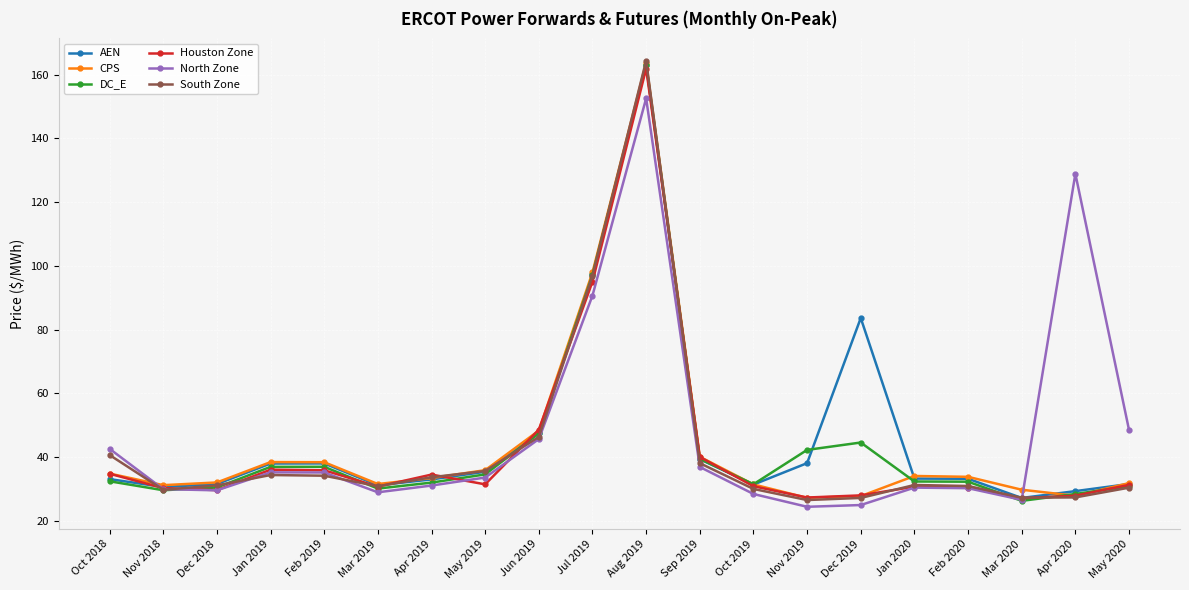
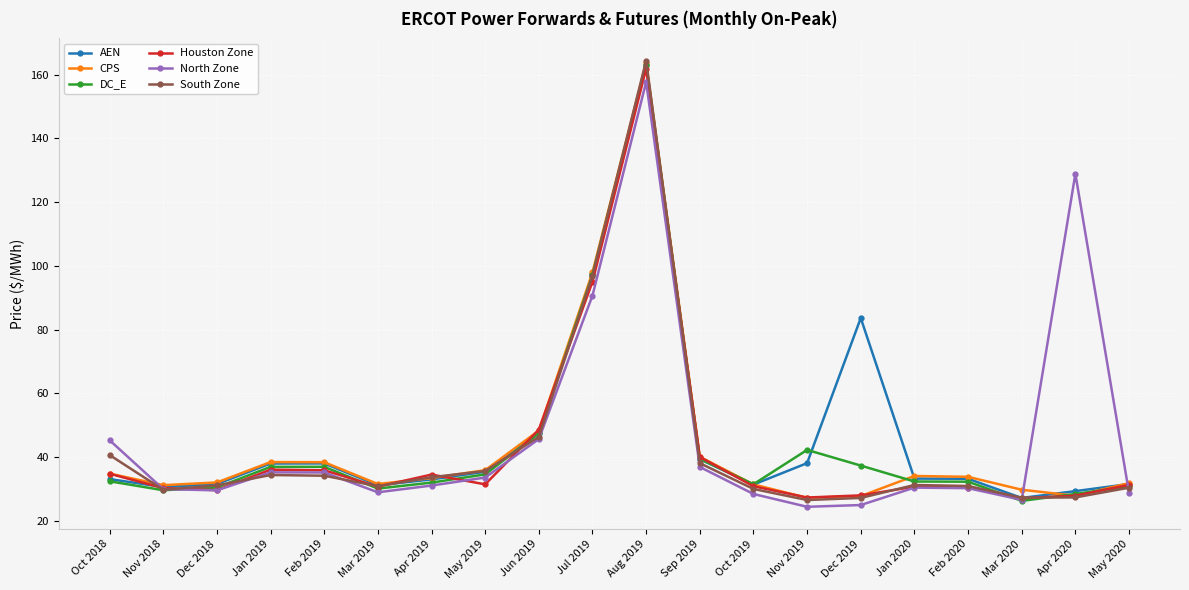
  {
    "AEN": {
      "Nov 2019": 38,
      "Dec 2019": 84,
      "Jan 2020": 33,
      "Apr 2020": 29
    },
    "CPS": {
      "Jan 2020": 34,
      "Mar 2020": 30
    },
    "DC_E": {
      "Jan 2019": 37,
      "Feb 2019": 37,
      "Apr 2019": 32,
      "May 2019": 35,
      "Nov 2019": 42,
-     "Dec 2019": 45,
+     "Dec 2019": 37,
      "Jan 2020": 32,
      "Feb 2020": 32
    },
    "Houston Zone": {
      "Jan 2019": 36,
      "Apr 2019": 35,
      "May 2019": 32,
      "Jul 2019": 95,
      "Aug 2019": 162
    },
    "North Zone": {
-     "Oct 2018": 43,
+     "Oct 2018": 45,
      "Jan 2019": 35,
      "Mar 2019": 29,
      "Apr 2019": 31,
      "May 2019": 34,
      "Jul 2019": 91,
-     "Aug 2019": 153,
+     "Aug 2019": 158,
      "Sep 2019": 37,
      "Oct 2019": 28,
      "Nov 2019": 24,
      "Dec 2019": 25,
      "Apr 2020": 129,
-     "May 2020": 49
+     "May 2020": 29
    },
    "South Zone": {
      "Oct 2018": 41,
      "Jan 2019": 34,
      "Feb 2019": 34,
      "Sep 2019": 38,
      "Oct 2019": 30
    }
  }
